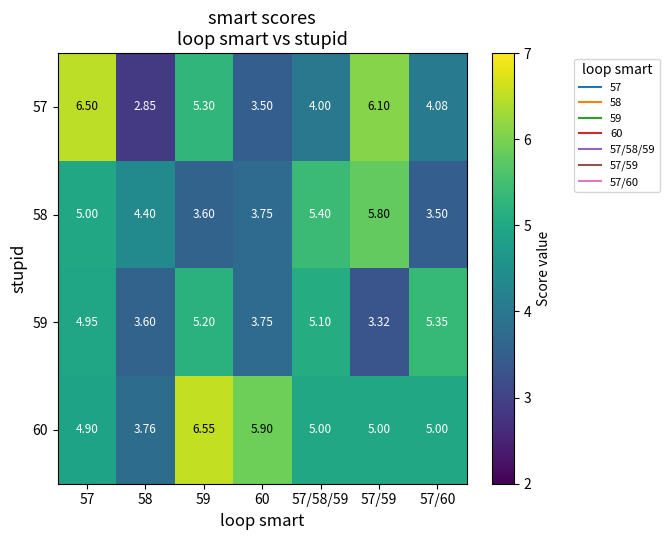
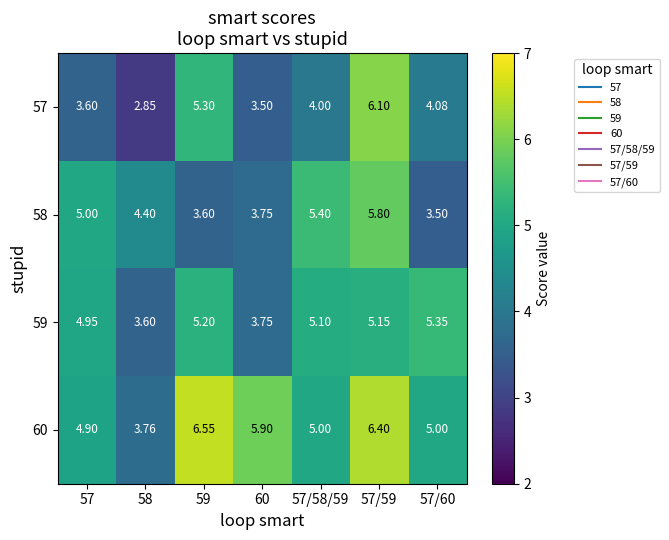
  {
    "57": {
-     "57": 6.50,
+     "57": 3.60,
      "58": 2.85,
      "59": 5.30,
      "60": 3.50,
      "57/58/59": 4.00,
      "57/59": 6.10,
      "57/60": 4.08
    },
    "58": {
      "57": 5.00,
      "58": 4.40,
      "59": 3.60,
      "60": 3.75,
      "57/58/59": 5.40,
      "57/59": 5.80,
      "57/60": 3.50
    },
    "59": {
      "57": 4.95,
      "58": 3.60,
      "59": 5.20,
      "60": 3.75,
      "57/58/59": 5.10,
-     "57/59": 3.32,
+     "57/59": 5.15,
      "57/60": 5.35
    },
    "60": {
      "57": 4.90,
      "58": 3.76,
      "59": 6.55,
      "60": 5.90,
      "57/58/59": 5.00,
-     "57/59": 5.00,
+     "57/59": 6.40,
      "57/60": 5.00
    }
  }
